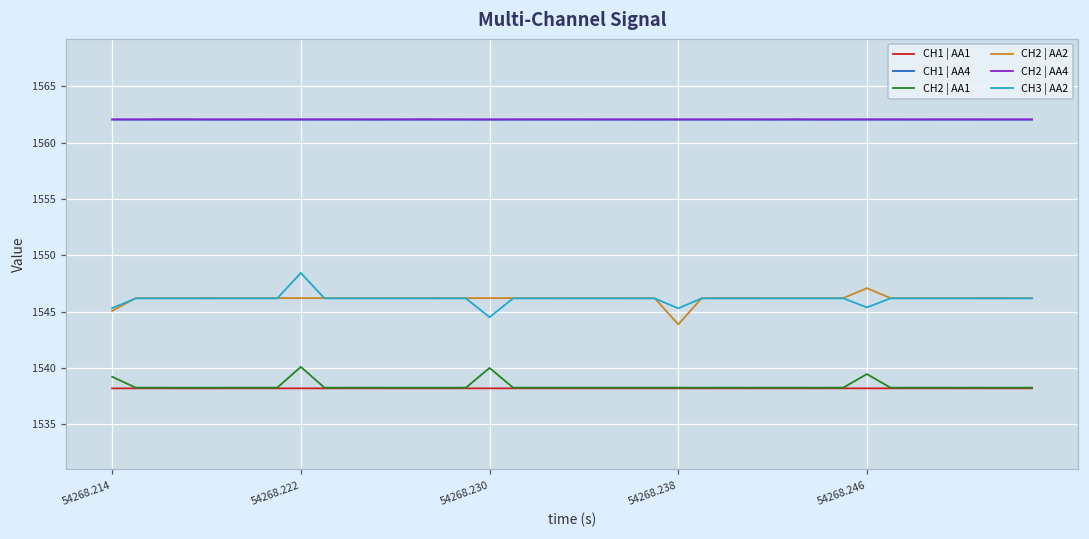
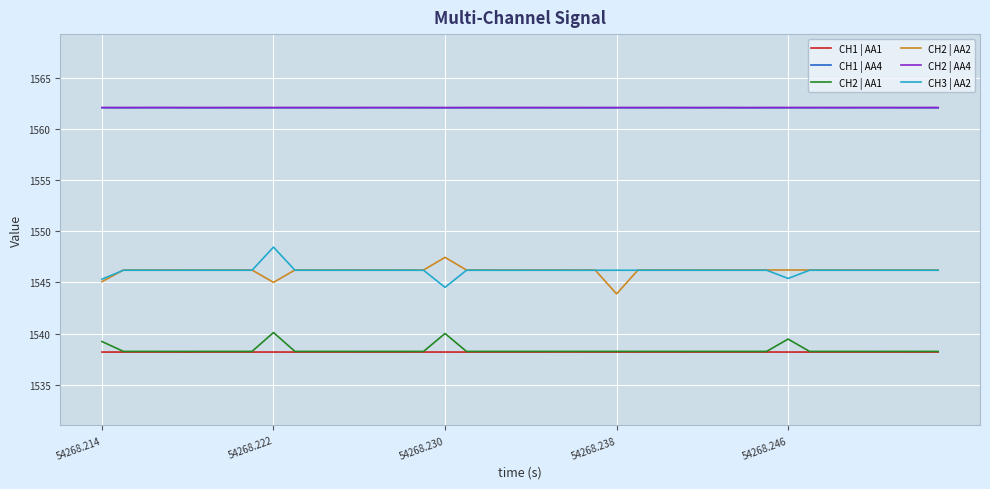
  {
    "CH1 | AA1": {
      "54268.214": 1538.2,
      "54268.222": 1538.2,
      "54268.230": 1538.2,
      "54268.246": 1538.2
    },
    "CH2 | AA1": {
      "54268.214": 1539.2,
      "54268.222": 1540.1,
      "54268.230": 1540.0,
      "54268.246": 1539.5
    },
    "CH2 | AA2": {
-     "54268.222": 1546.2,
-     "54268.230": 1546.2,
+     "54268.222": 1545.0,
+     "54268.230": 1547.4,
      "54268.238": 1543.9,
-     "54268.246": 1547.1
+     "54268.246": 1546.2
    },
    "CH3 | AA2": {
      "54268.222": 1548.4,
      "54268.230": 1544.5,
-     "54268.238": 1545.3,
+     "54268.238": 1546.2,
      "54268.246": 1545.4
    }
  }
